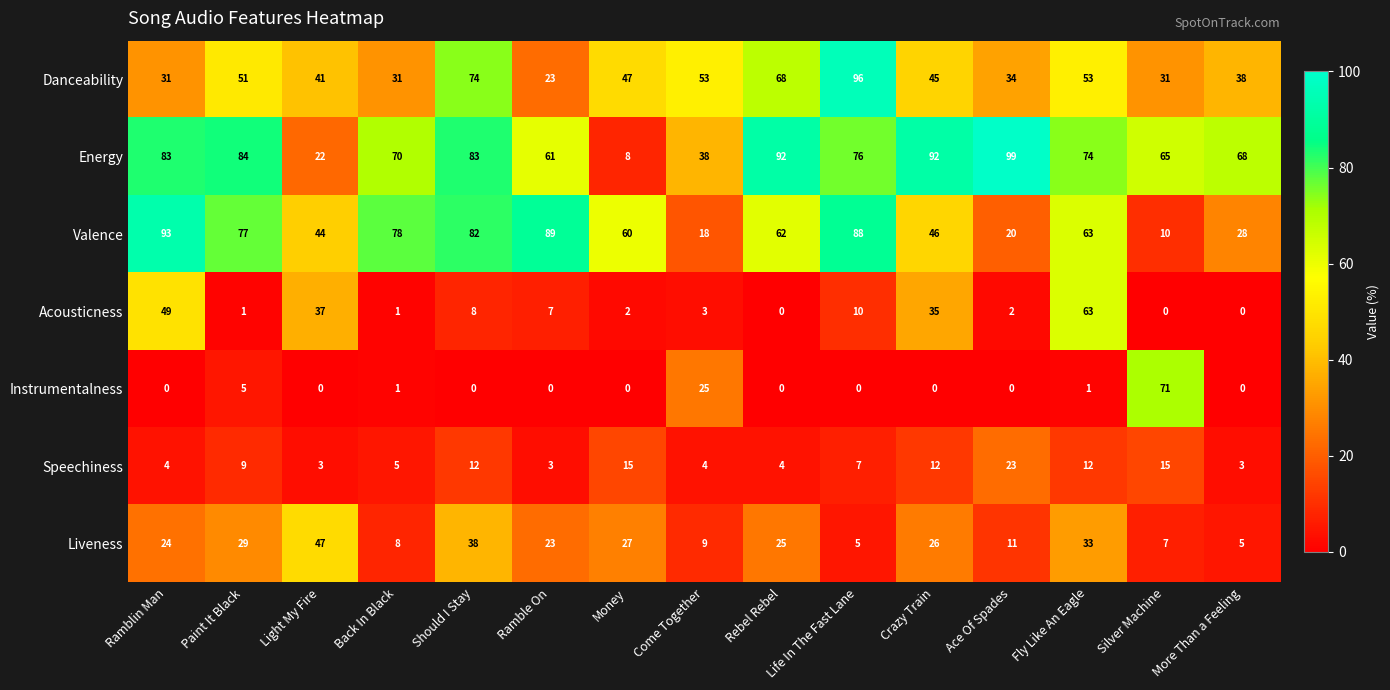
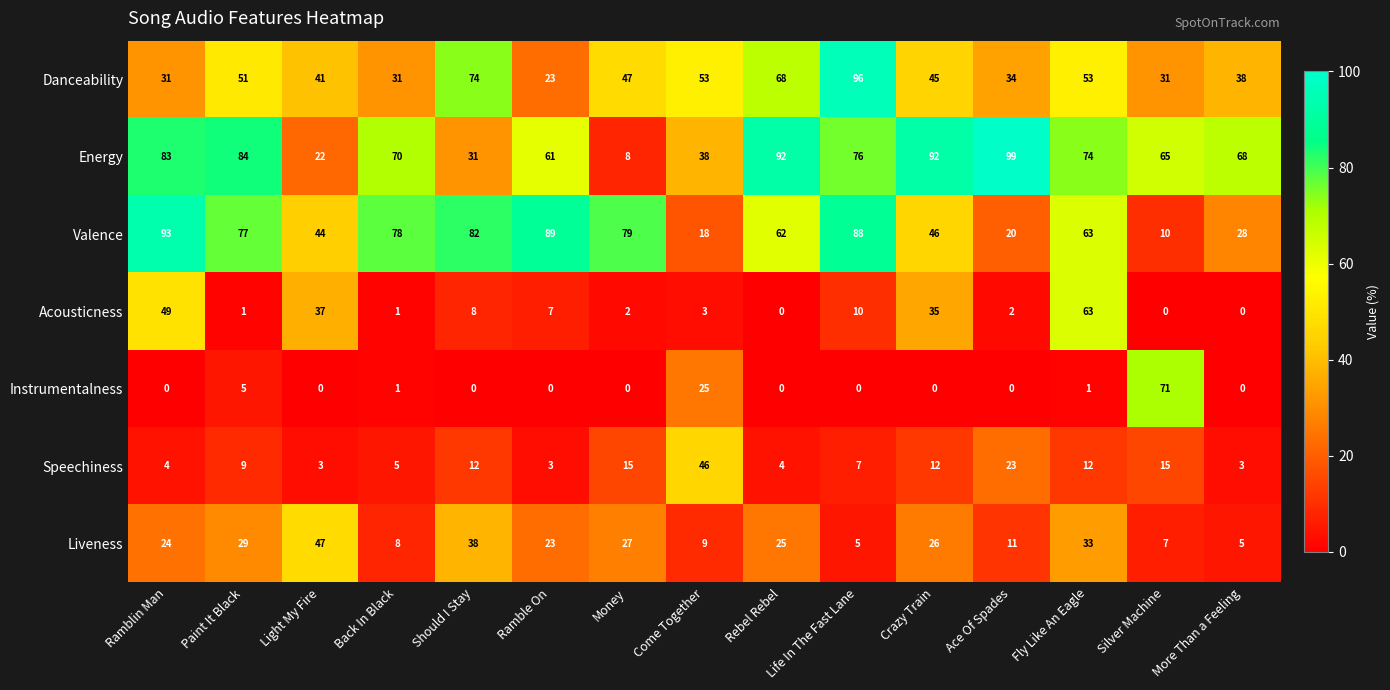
  {
    "Danceability": {
      "Ramblin Man": 31,
      "Paint It Black": 51,
      "Light My Fire": 41,
      "Back In Black": 31,
      "Should I Stay": 74,
      "Ramble On": 23,
      "Money": 47,
      "Come Together": 53,
      "Rebel Rebel": 68,
      "Life In The Fast Lane": 96,
      "Crazy Train": 45,
      "Ace Of Spades": 34,
      "Fly Like An Eagle": 53,
      "Silver Machine": 31,
      "More Than a Feeling": 38
    },
    "Energy": {
      "Ramblin Man": 83,
      "Paint It Black": 84,
      "Light My Fire": 22,
      "Back In Black": 70,
-     "Should I Stay": 83,
+     "Should I Stay": 31,
      "Ramble On": 61,
      "Money": 8,
      "Come Together": 38,
      "Rebel Rebel": 92,
      "Life In The Fast Lane": 76,
      "Crazy Train": 92,
      "Ace Of Spades": 99,
      "Fly Like An Eagle": 74,
      "Silver Machine": 65,
      "More Than a Feeling": 68
    },
    "Valence": {
      "Ramblin Man": 93,
      "Paint It Black": 77,
      "Light My Fire": 44,
      "Back In Black": 78,
      "Should I Stay": 82,
      "Ramble On": 89,
-     "Money": 60,
+     "Money": 79,
      "Come Together": 18,
      "Rebel Rebel": 62,
      "Life In The Fast Lane": 88,
      "Crazy Train": 46,
      "Ace Of Spades": 20,
      "Fly Like An Eagle": 63,
      "Silver Machine": 10,
      "More Than a Feeling": 28
    },
    "Acousticness": {
      "Ramblin Man": 49,
      "Paint It Black": 1,
      "Light My Fire": 37,
      "Back In Black": 1,
      "Should I Stay": 8,
      "Ramble On": 7,
      "Money": 2,
      "Come Together": 3,
      "Rebel Rebel": 0,
      "Life In The Fast Lane": 10,
      "Crazy Train": 35,
      "Ace Of Spades": 2,
      "Fly Like An Eagle": 63,
      "Silver Machine": 0,
      "More Than a Feeling": 0
    },
    "Instrumentalness": {
      "Ramblin Man": 0,
      "Paint It Black": 5,
      "Light My Fire": 0,
      "Back In Black": 1,
      "Should I Stay": 0,
      "Ramble On": 0,
      "Money": 0,
      "Come Together": 25,
      "Rebel Rebel": 0,
      "Life In The Fast Lane": 0,
      "Crazy Train": 0,
      "Ace Of Spades": 0,
      "Fly Like An Eagle": 1,
      "Silver Machine": 71,
      "More Than a Feeling": 0
    },
    "Speechiness": {
      "Ramblin Man": 4,
      "Paint It Black": 9,
      "Light My Fire": 3,
      "Back In Black": 5,
      "Should I Stay": 12,
      "Ramble On": 3,
      "Money": 15,
-     "Come Together": 4,
+     "Come Together": 46,
      "Rebel Rebel": 4,
      "Life In The Fast Lane": 7,
      "Crazy Train": 12,
      "Ace Of Spades": 23,
      "Fly Like An Eagle": 12,
      "Silver Machine": 15,
      "More Than a Feeling": 3
    },
    "Liveness": {
      "Ramblin Man": 24,
      "Paint It Black": 29,
      "Light My Fire": 47,
      "Back In Black": 8,
      "Should I Stay": 38,
      "Ramble On": 23,
      "Money": 27,
      "Come Together": 9,
      "Rebel Rebel": 25,
      "Life In The Fast Lane": 5,
      "Crazy Train": 26,
      "Ace Of Spades": 11,
      "Fly Like An Eagle": 33,
      "Silver Machine": 7,
      "More Than a Feeling": 5
    }
  }
